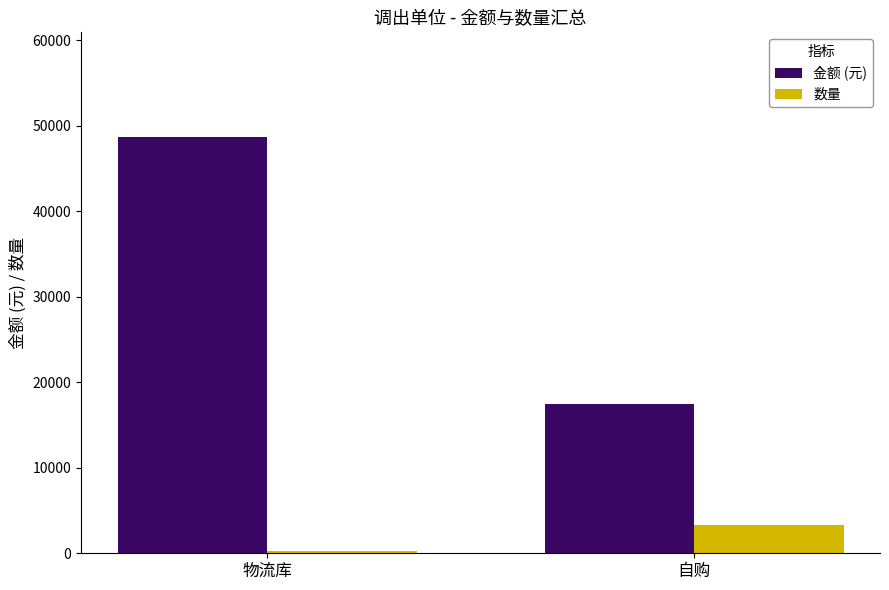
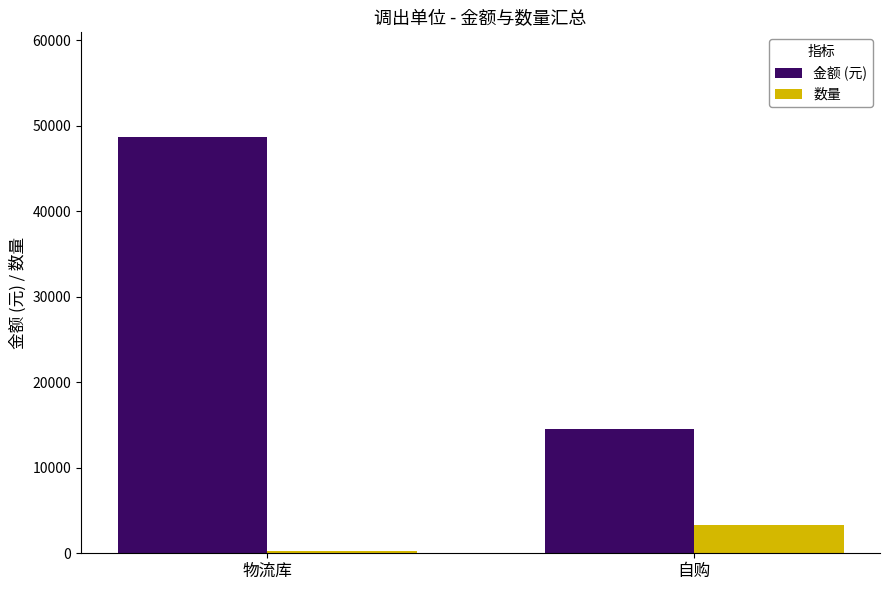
  {
    "金额 (元)": {
      "物流库": 49000,
-     "自购": 18000
+     "自购": 15000
    },
    "数量": {
      "物流库": 0,
      "自购": 3000
    }
  }
